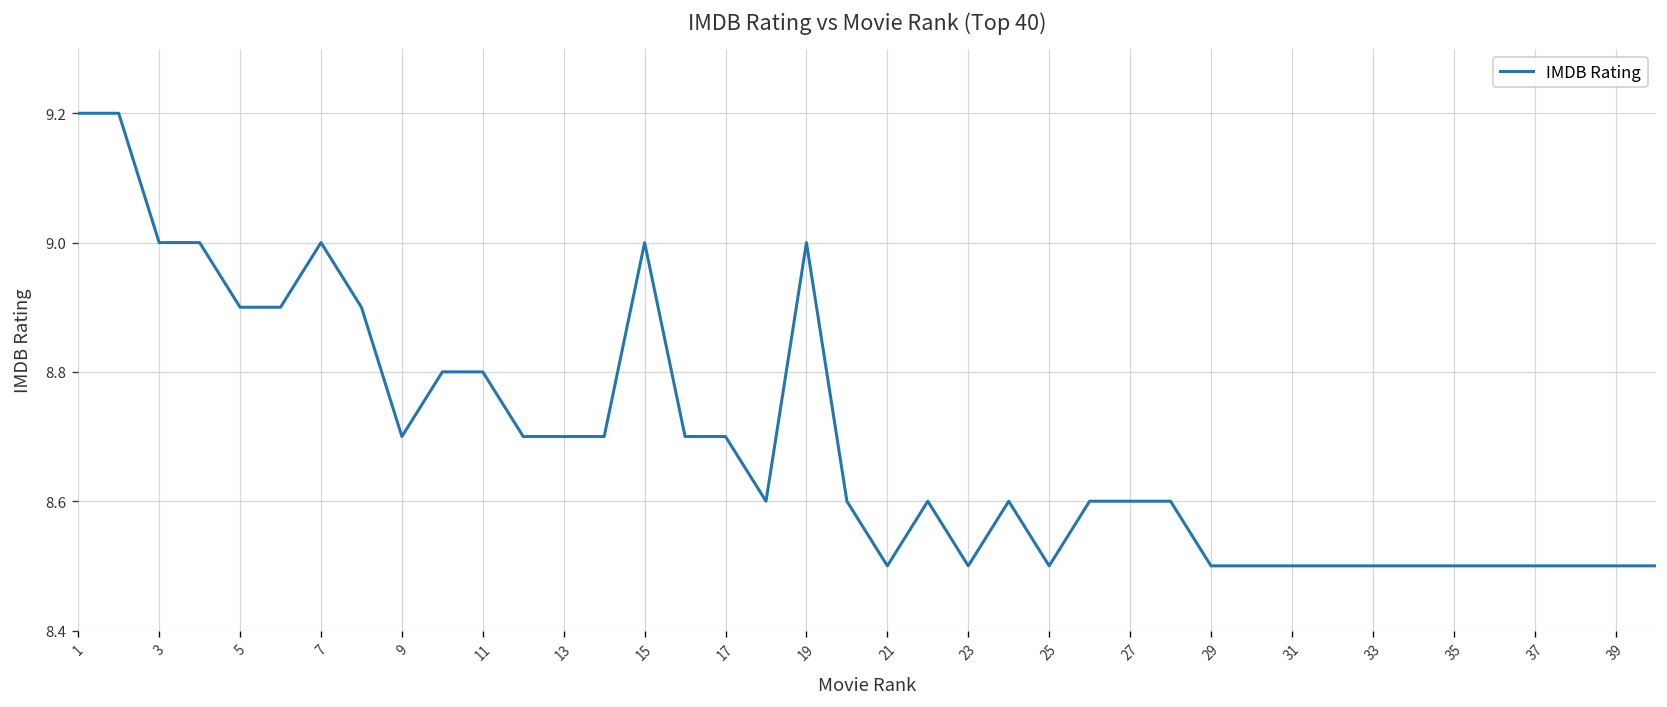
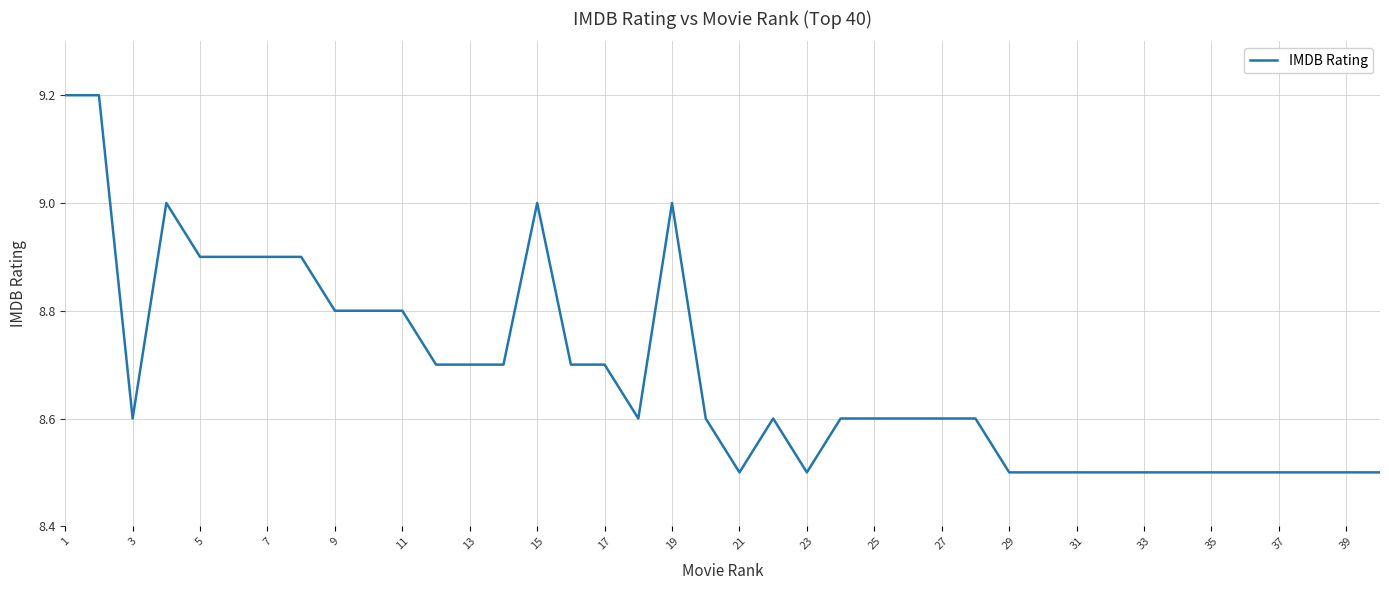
  {
    "1": 9.2,
-   "3": 9.0,
+   "3": 8.6,
    "5": 8.9,
-   "7": 9.0,
-   "9": 8.7,
+   "7": 8.9,
+   "9": 8.8,
    "11": 8.8,
    "13": 8.7,
    "15": 9.0,
    "17": 8.7,
    "19": 9.0,
    "21": 8.5,
    "23": 8.5,
-   "25": 8.5,
+   "25": 8.6,
    "27": 8.6,
    "29": 8.5,
    "31": 8.5,
    "33": 8.5,
    "35": 8.5,
    "37": 8.5,
    "39": 8.5
  }
